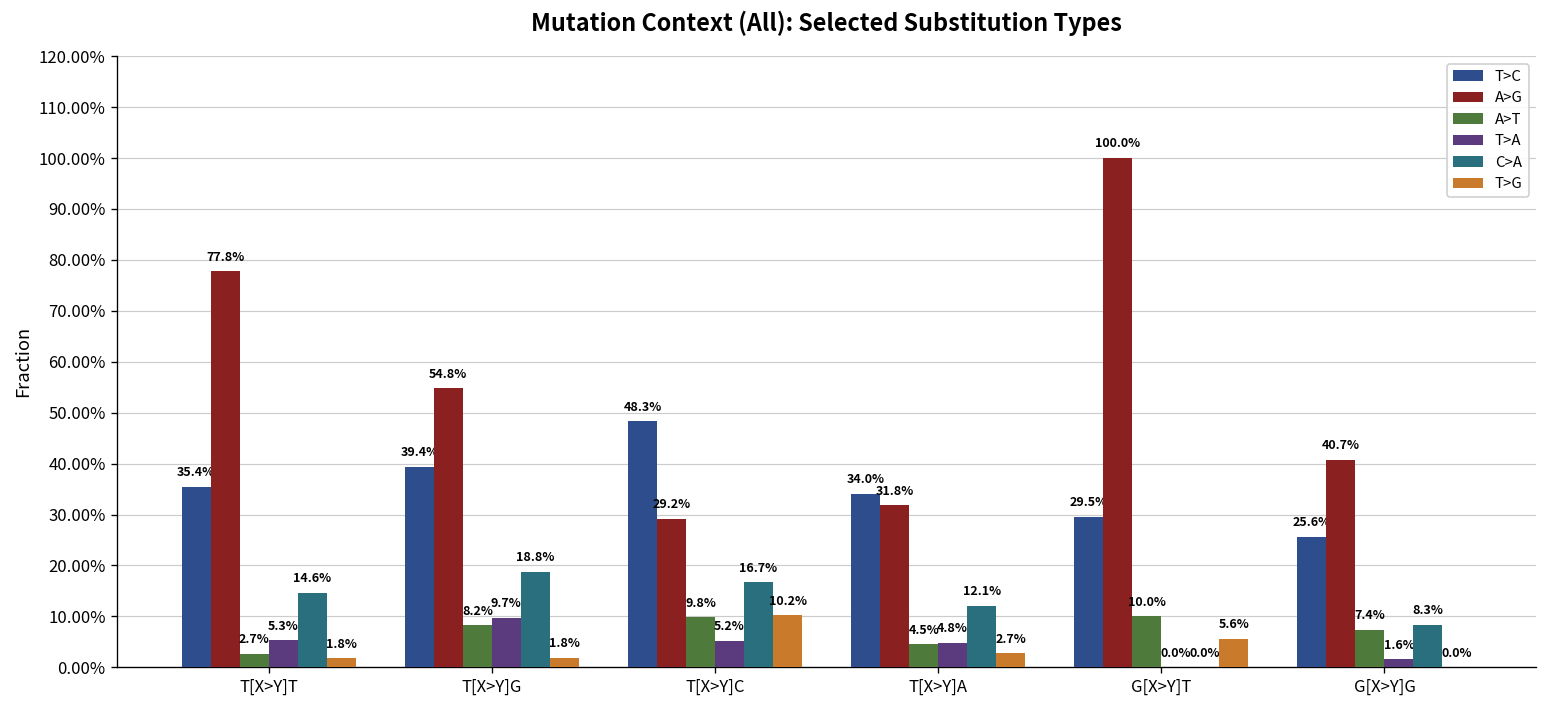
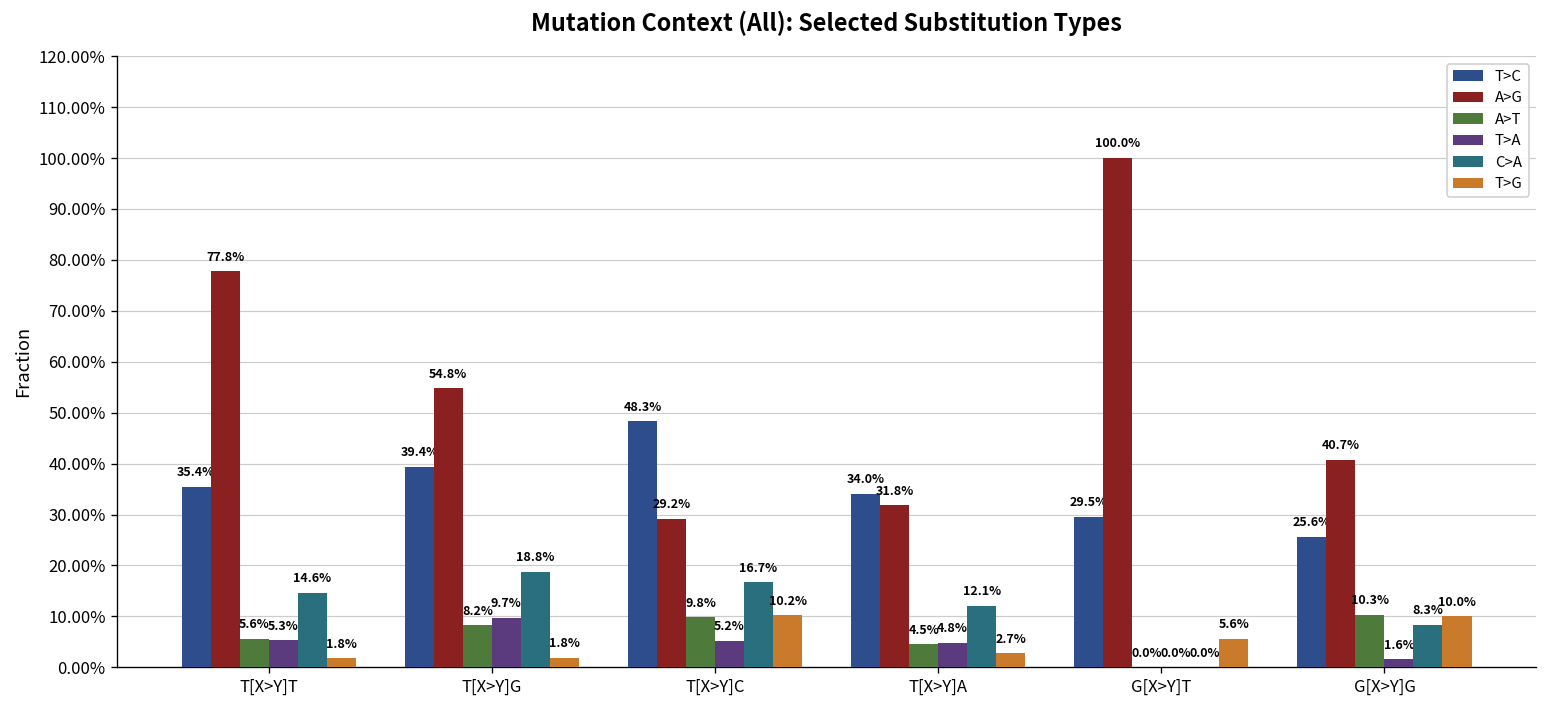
  {
    "A>G": {
      "T[X>Y]T": "77.8%",
      "T[X>Y]G": "54.8%",
      "T[X>Y]C": "29.2%",
      "T[X>Y]A": "31.8%",
      "G[X>Y]T": "100.0%",
      "G[X>Y]G": "40.7%"
    },
    "A>T": {
-     "T[X>Y]T": "2.7%",
+     "T[X>Y]T": "5.6%",
      "T[X>Y]G": "8.2%",
      "T[X>Y]C": "9.8%",
      "T[X>Y]A": "4.5%",
-     "G[X>Y]T": "10.0%",
-     "G[X>Y]G": "7.4%"
+     "G[X>Y]T": "0.0%",
+     "G[X>Y]G": "10.3%"
    },
    "T>G": {
      "T[X>Y]T": "1.8%",
      "T[X>Y]G": "1.8%",
      "T[X>Y]C": "10.2%",
      "T[X>Y]A": "2.7%",
      "G[X>Y]T": "5.6%",
-     "G[X>Y]G": "0.0%"
+     "G[X>Y]G": "10.0%"
    }
  }
